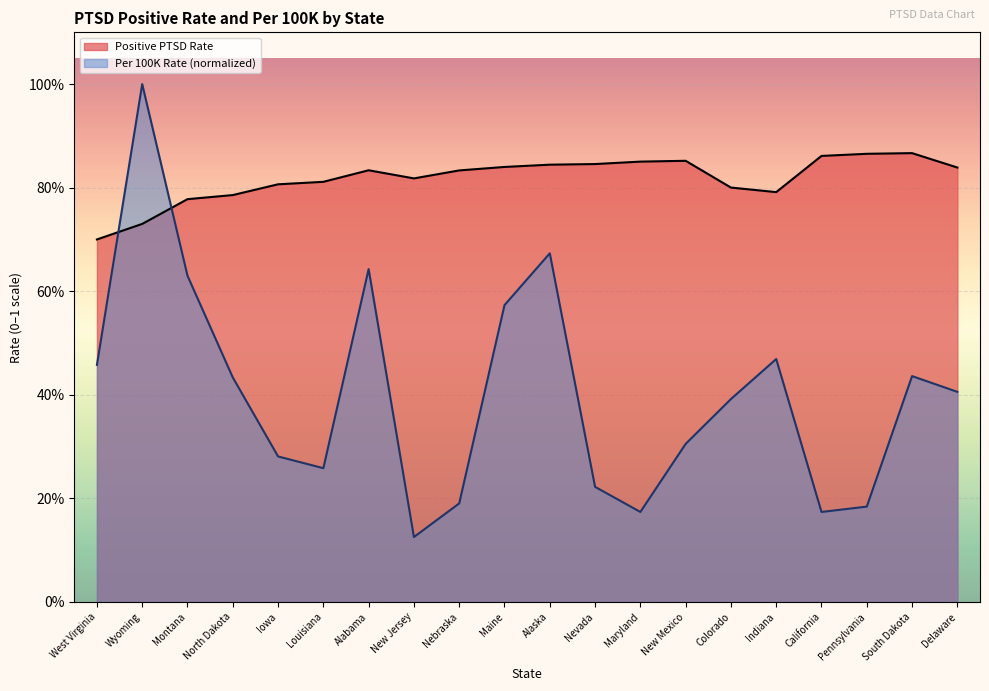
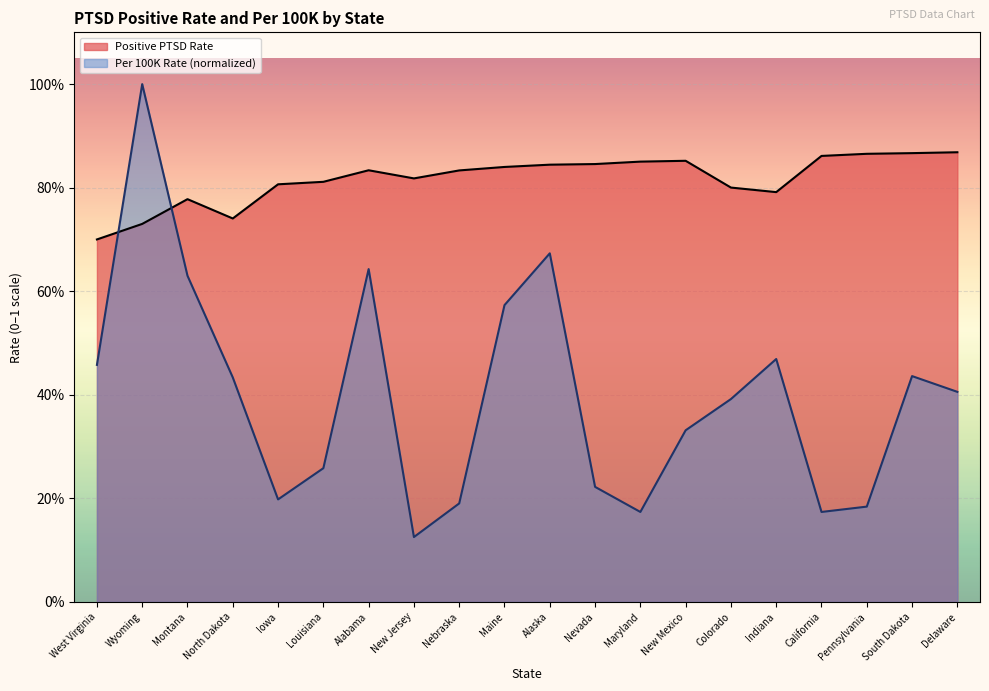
  {
    "Positive PTSD Rate": {
      "West Virginia": "70%",
      "Wyoming": "73%",
      "Montana": "78%",
-     "North Dakota": "79%",
+     "North Dakota": "74%",
      "Iowa": "81%",
      "Louisiana": "81%",
      "Alabama": "83%",
      "New Jersey": "82%",
      "Nebraska": "83%",
      "Maine": "84%",
      "Alaska": "84%",
      "Nevada": "85%",
      "Maryland": "85%",
      "New Mexico": "85%",
      "Colorado": "80%",
      "Indiana": "79%",
      "California": "86%",
      "Pennsylvania": "87%",
      "South Dakota": "87%",
-     "Delaware": "84%"
+     "Delaware": "87%"
    },
    "Per 100K Rate (normalized)": {
      "West Virginia": "46%",
      "Wyoming": "100%",
      "Montana": "63%",
      "North Dakota": "43%",
-     "Iowa": "28%",
+     "Iowa": "20%",
      "Louisiana": "26%",
      "Alabama": "64%",
      "New Jersey": "13%",
      "Nebraska": "19%",
      "Maine": "57%",
      "Alaska": "67%",
      "Nevada": "22%",
      "Maryland": "17%",
-     "New Mexico": "31%",
+     "New Mexico": "33%",
      "Colorado": "39%",
      "Indiana": "47%",
      "California": "17%",
      "Pennsylvania": "18%",
      "South Dakota": "44%",
      "Delaware": "41%"
    }
  }
